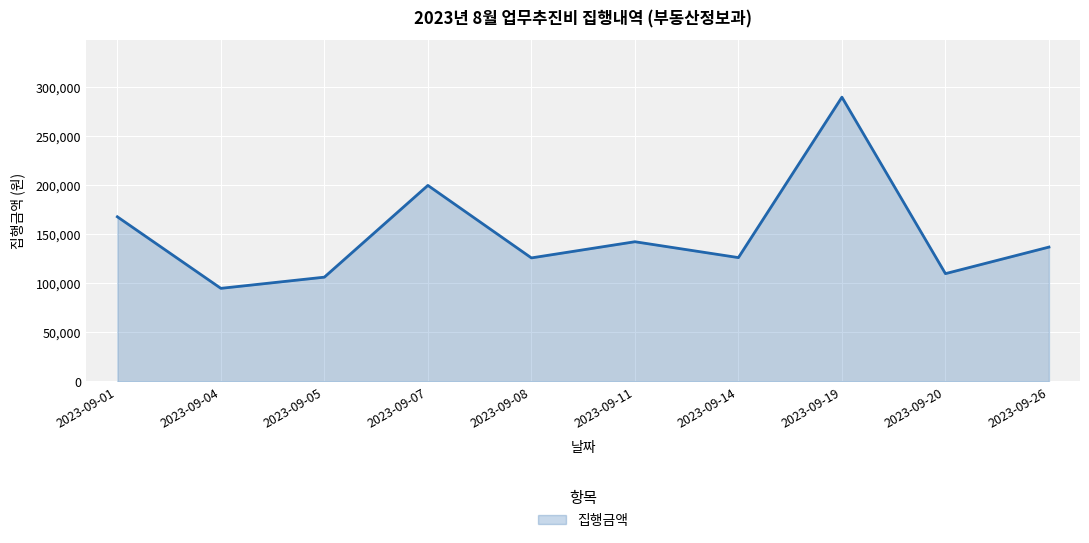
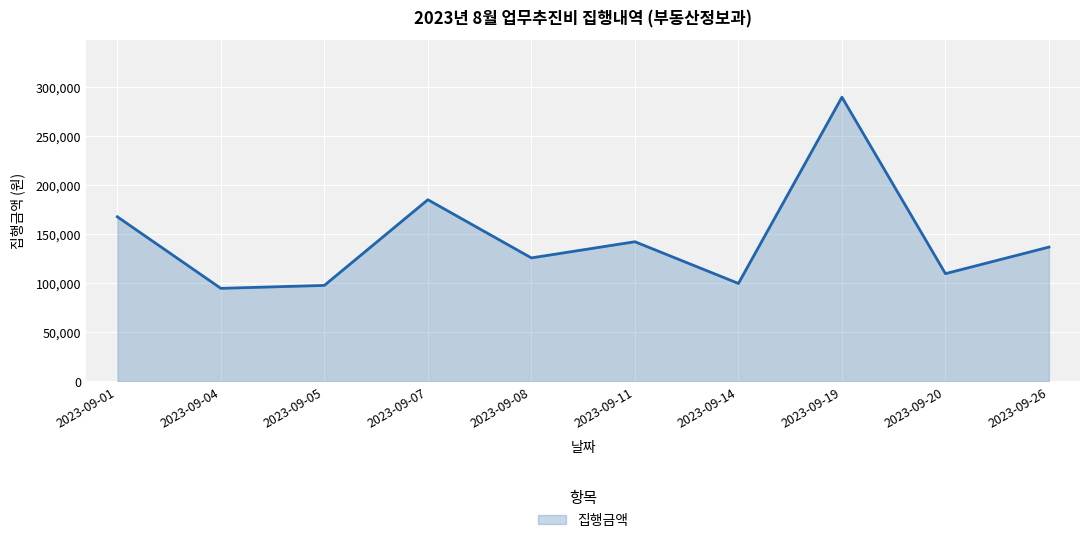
  {
    "2023-09-01": "170,000",
    "2023-09-04": "100,000",
-   "2023-09-05": "110,000",
-   "2023-09-07": "200,000",
+   "2023-09-05": "100,000",
+   "2023-09-07": "190,000",
    "2023-09-08": "130,000",
    "2023-09-11": "140,000",
-   "2023-09-14": "130,000",
+   "2023-09-14": "100,000",
    "2023-09-19": "290,000",
    "2023-09-20": "110,000",
    "2023-09-26": "140,000"
  }
